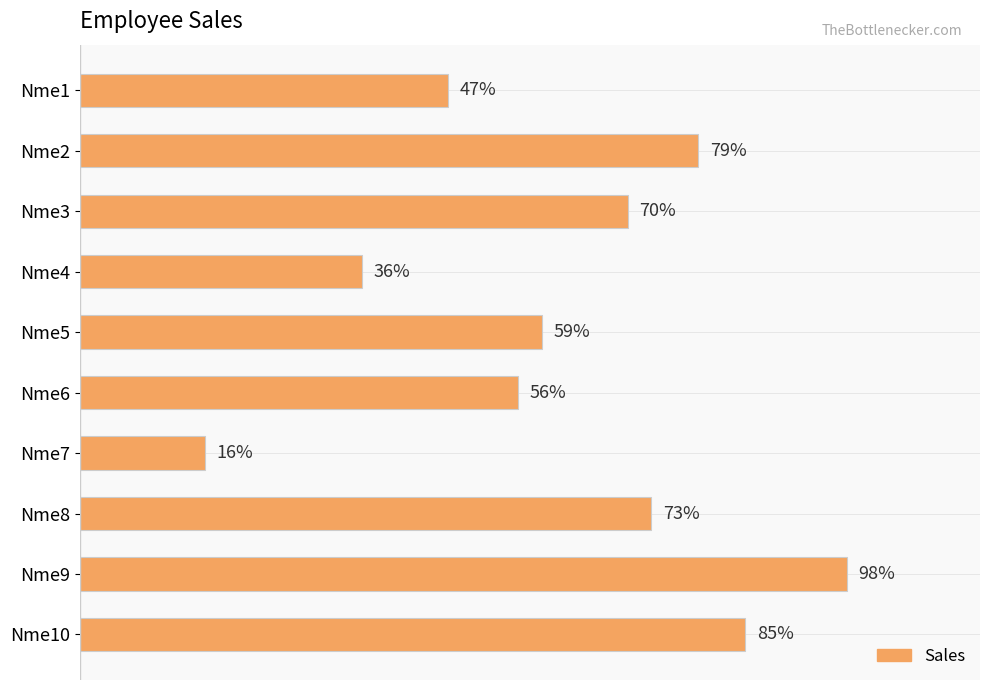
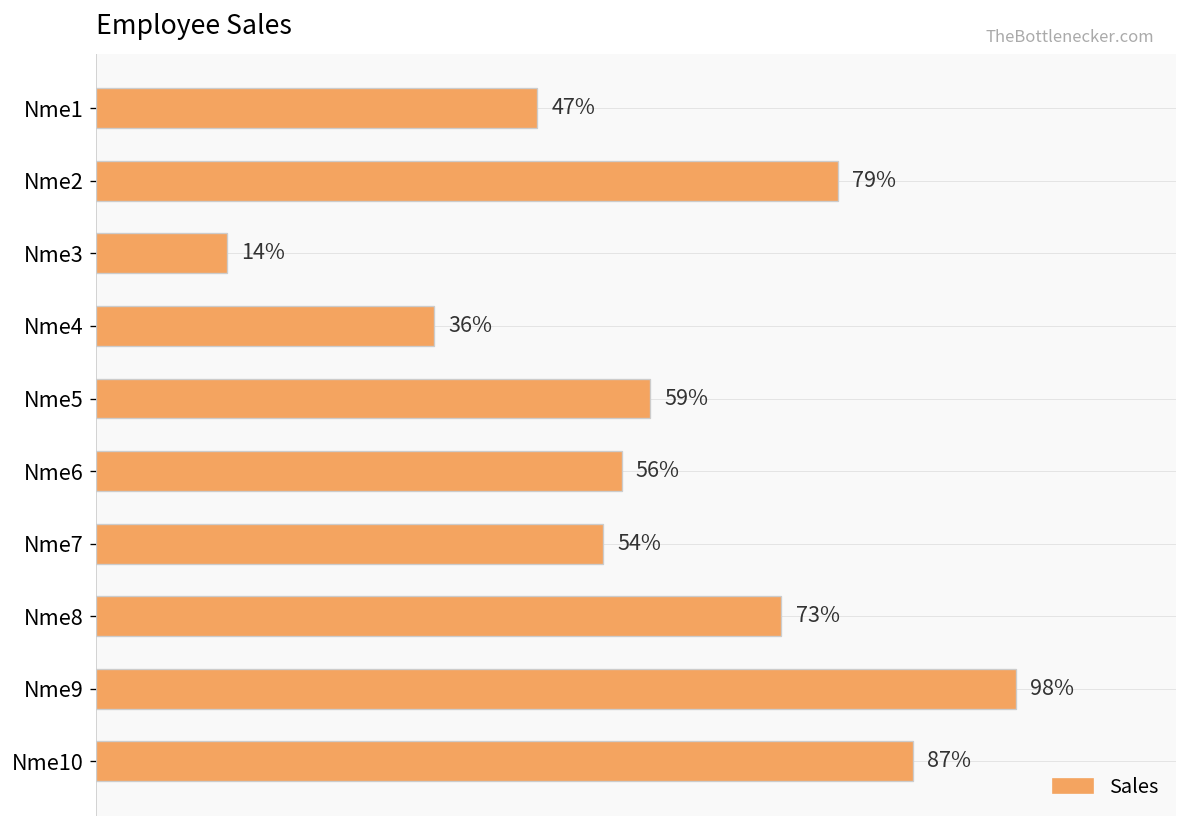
  {
    "Nme1": "47%",
    "Nme2": "79%",
-   "Nme3": "70%",
+   "Nme3": "14%",
    "Nme4": "36%",
    "Nme5": "59%",
    "Nme6": "56%",
-   "Nme7": "16%",
+   "Nme7": "54%",
    "Nme8": "73%",
    "Nme9": "98%",
-   "Nme10": "85%"
+   "Nme10": "87%"
  }
